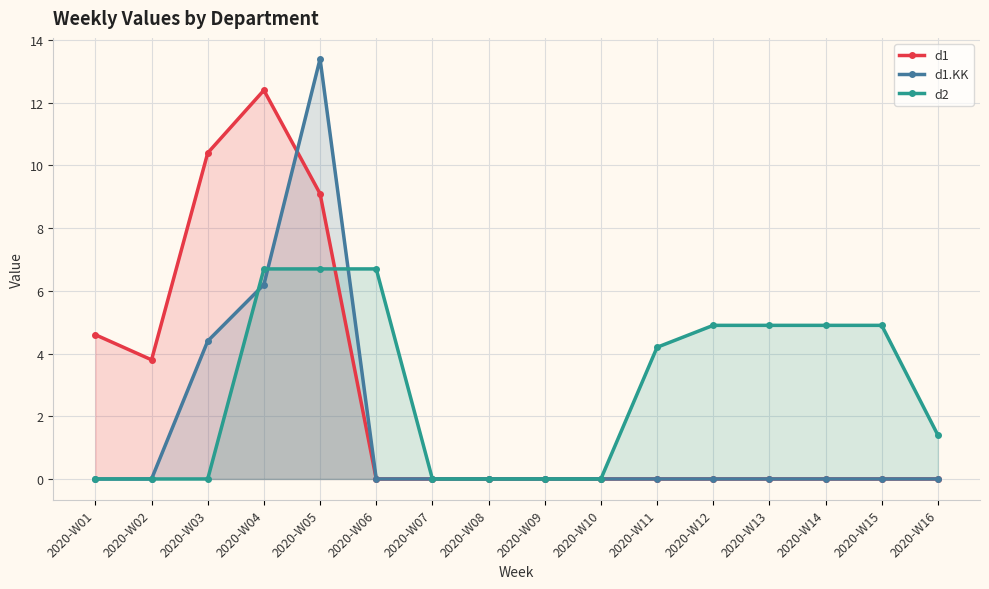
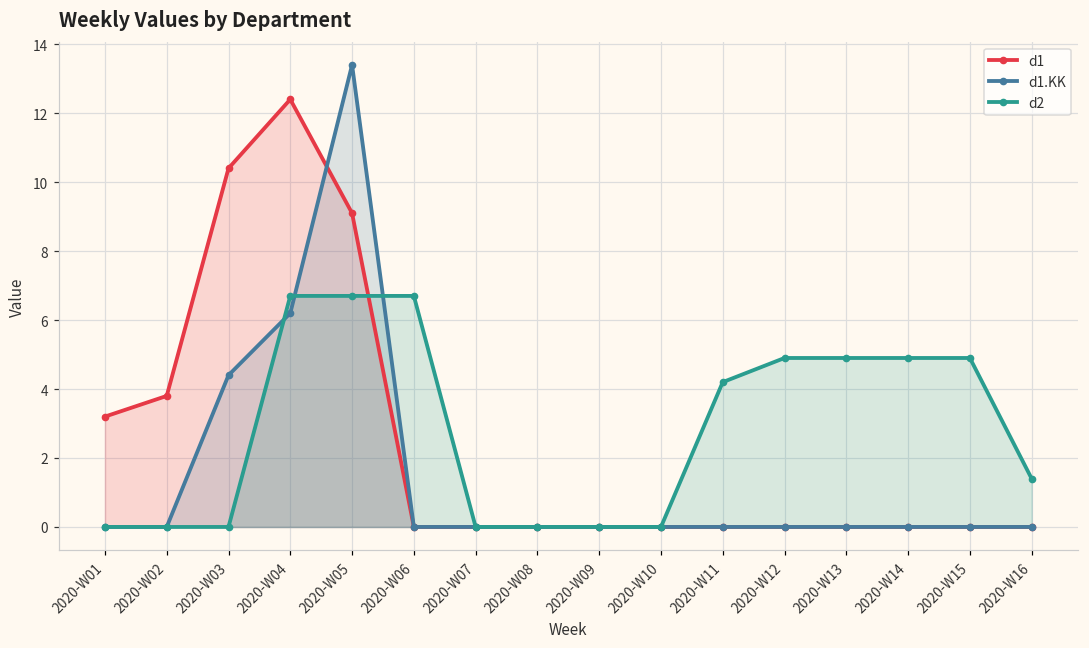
  {
    "d1": {
-     "2020-W01": 4.6,
+     "2020-W01": 3.2,
      "2020-W02": 3.8,
      "2020-W03": 10.4,
      "2020-W04": 12.4,
      "2020-W05": 9.1
    }
  }
